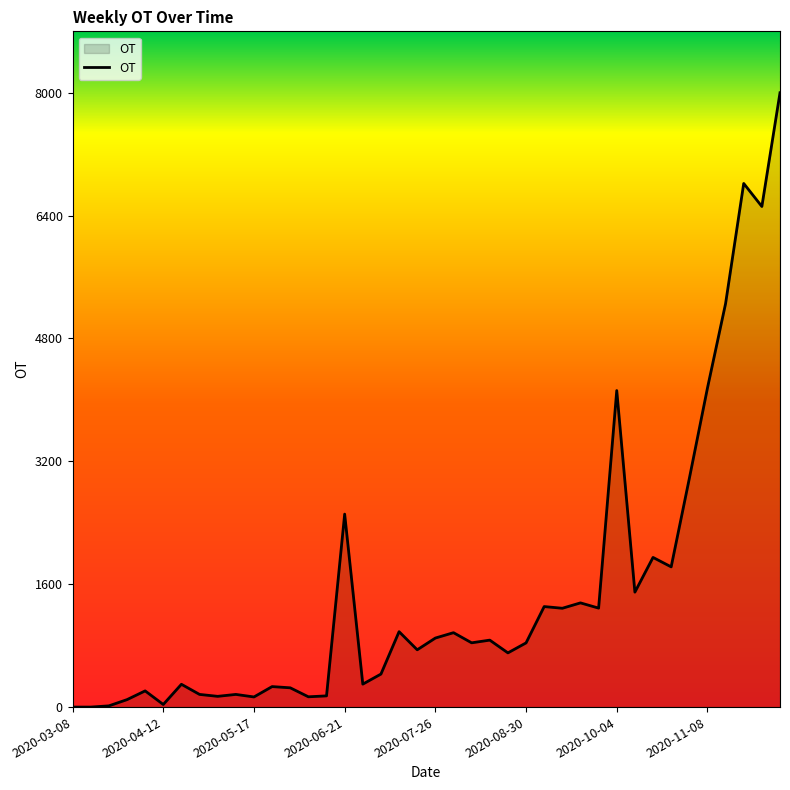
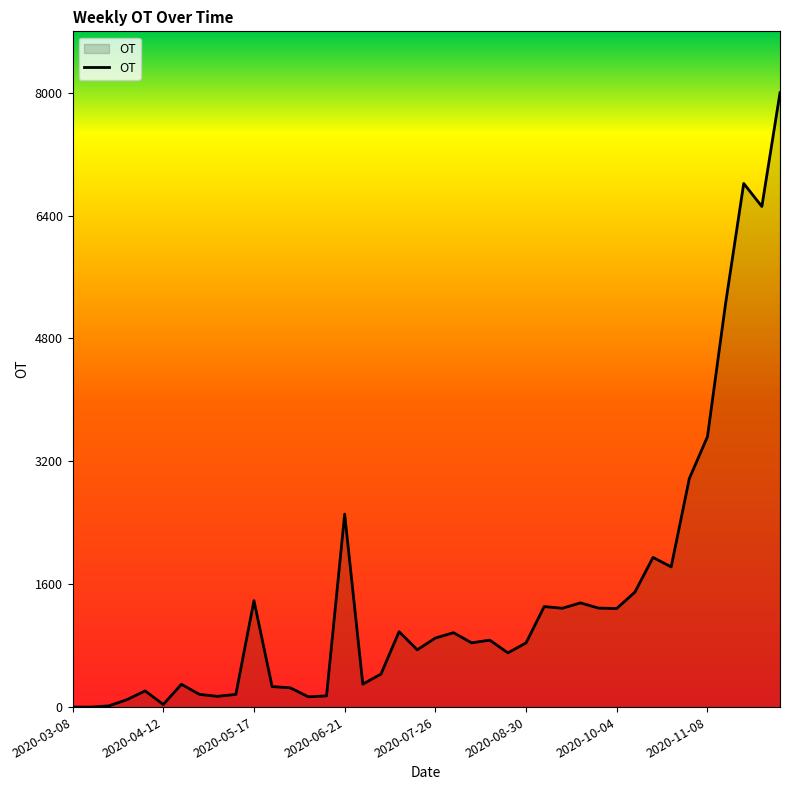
  {
    "2020-03-08": 0,
    "2020-04-12": 0,
-   "2020-05-17": 100,
+   "2020-05-17": 1400,
    "2020-06-21": 2500,
    "2020-07-26": 900,
    "2020-08-30": 800,
-   "2020-10-04": 4100,
-   "2020-11-08": 4200
+   "2020-10-04": 1300,
+   "2020-11-08": 3500
  }
